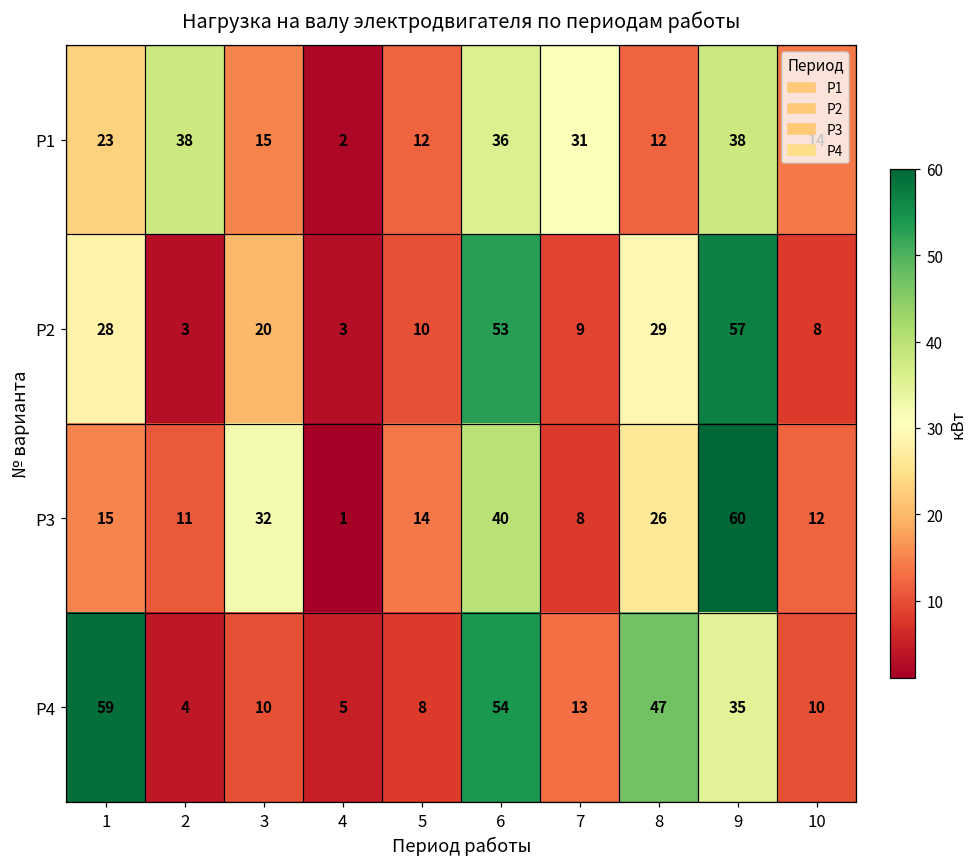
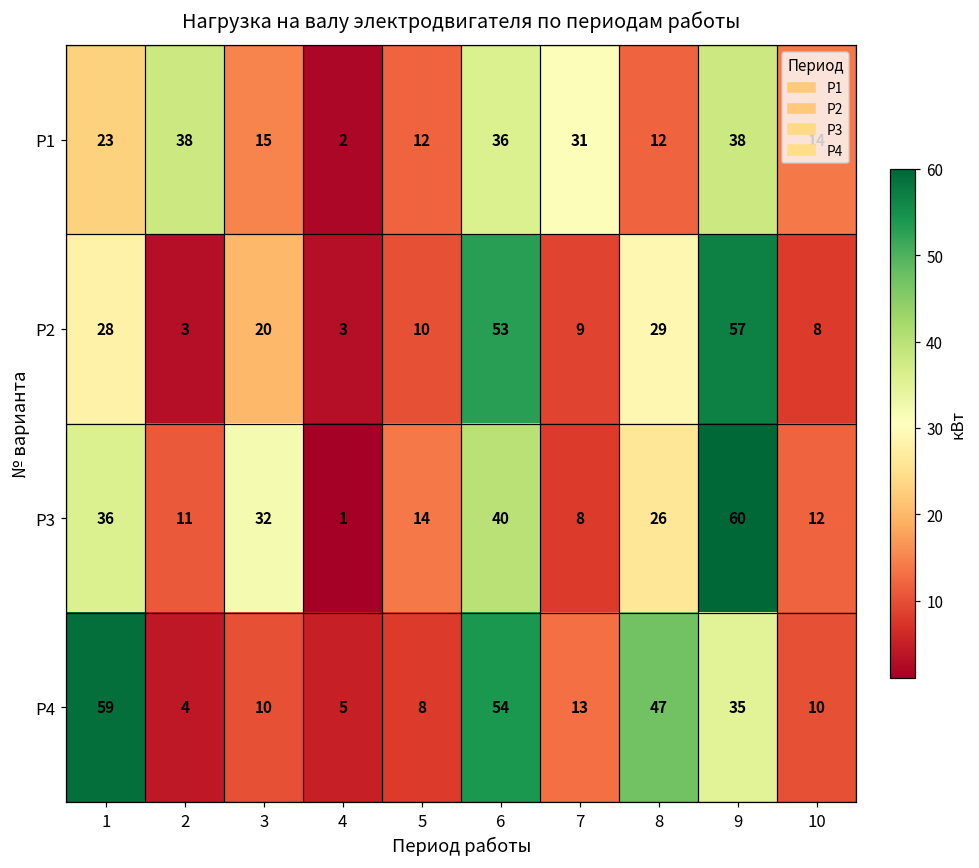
  {
    "P1": {
      "1": 23,
      "2": 38,
      "3": 15,
      "4": 2,
      "5": 12,
      "6": 36,
      "7": 31,
      "8": 12,
      "9": 38
    },
    "P2": {
      "1": 28,
      "2": 3,
      "3": 20,
      "4": 3,
      "5": 10,
      "6": 53,
      "7": 9,
      "8": 29,
      "9": 57,
      "10": 8
    },
    "P3": {
-     "1": 15,
+     "1": 36,
      "2": 11,
      "3": 32,
      "4": 1,
      "5": 14,
      "6": 40,
      "7": 8,
      "8": 26,
      "9": 60,
      "10": 12
    },
    "P4": {
      "1": 59,
      "2": 4,
      "3": 10,
      "4": 5,
      "5": 8,
      "6": 54,
      "7": 13,
      "8": 47,
      "9": 35,
      "10": 10
    }
  }
